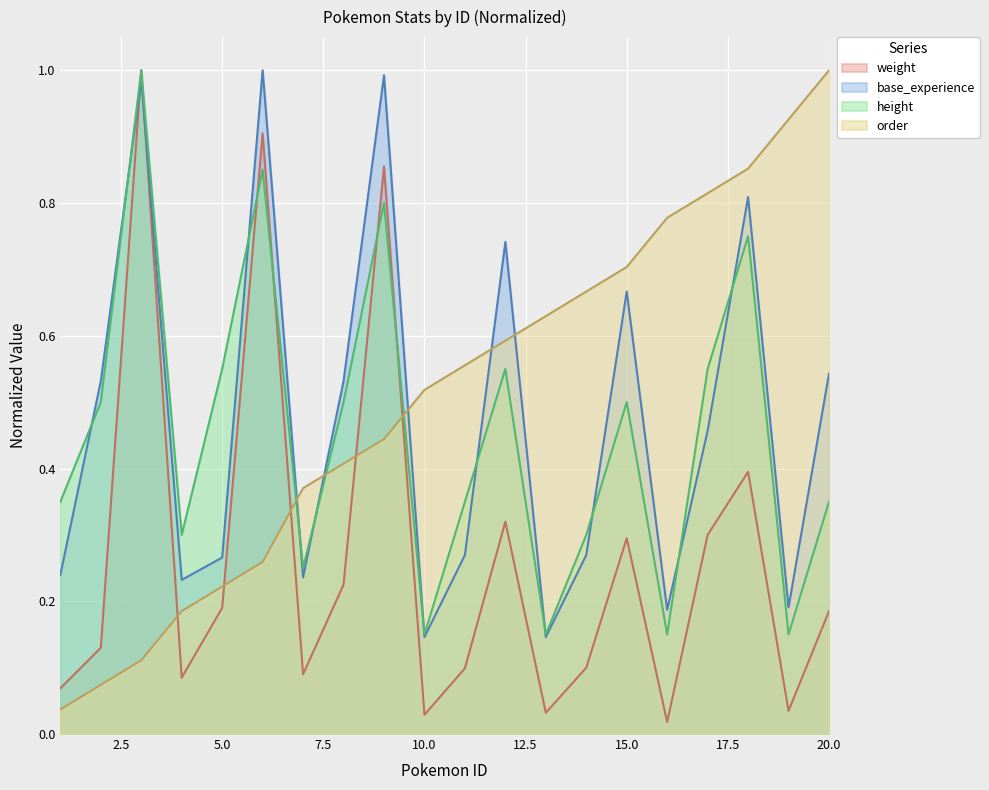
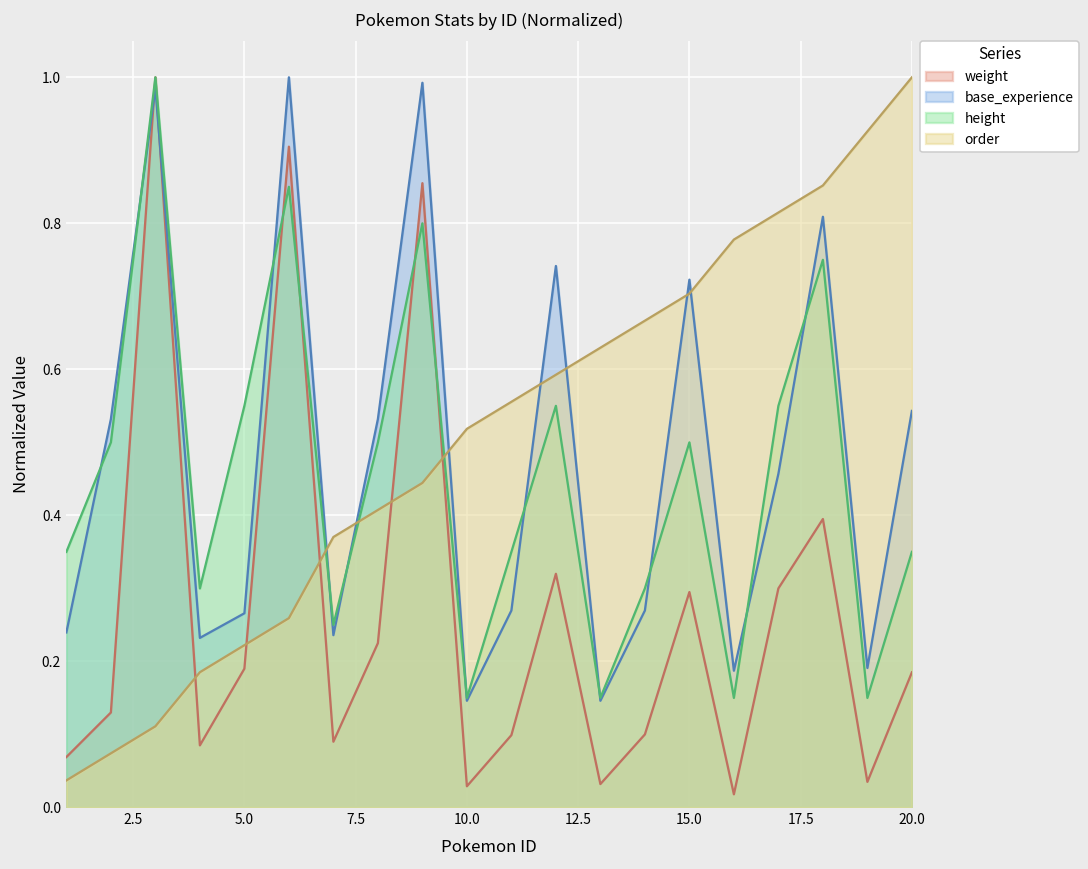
  {
    "base_experience": {
      "5.0": 0.27,
      "10.0": 0.15,
-     "15.0": 0.67,
+     "15.0": 0.72,
      "20.0": 0.54
    },
    "height": {
      "5.0": 0.55,
      "10.0": 0.15,
      "15.0": 0.50,
      "20.0": 0.35
    }
  }
